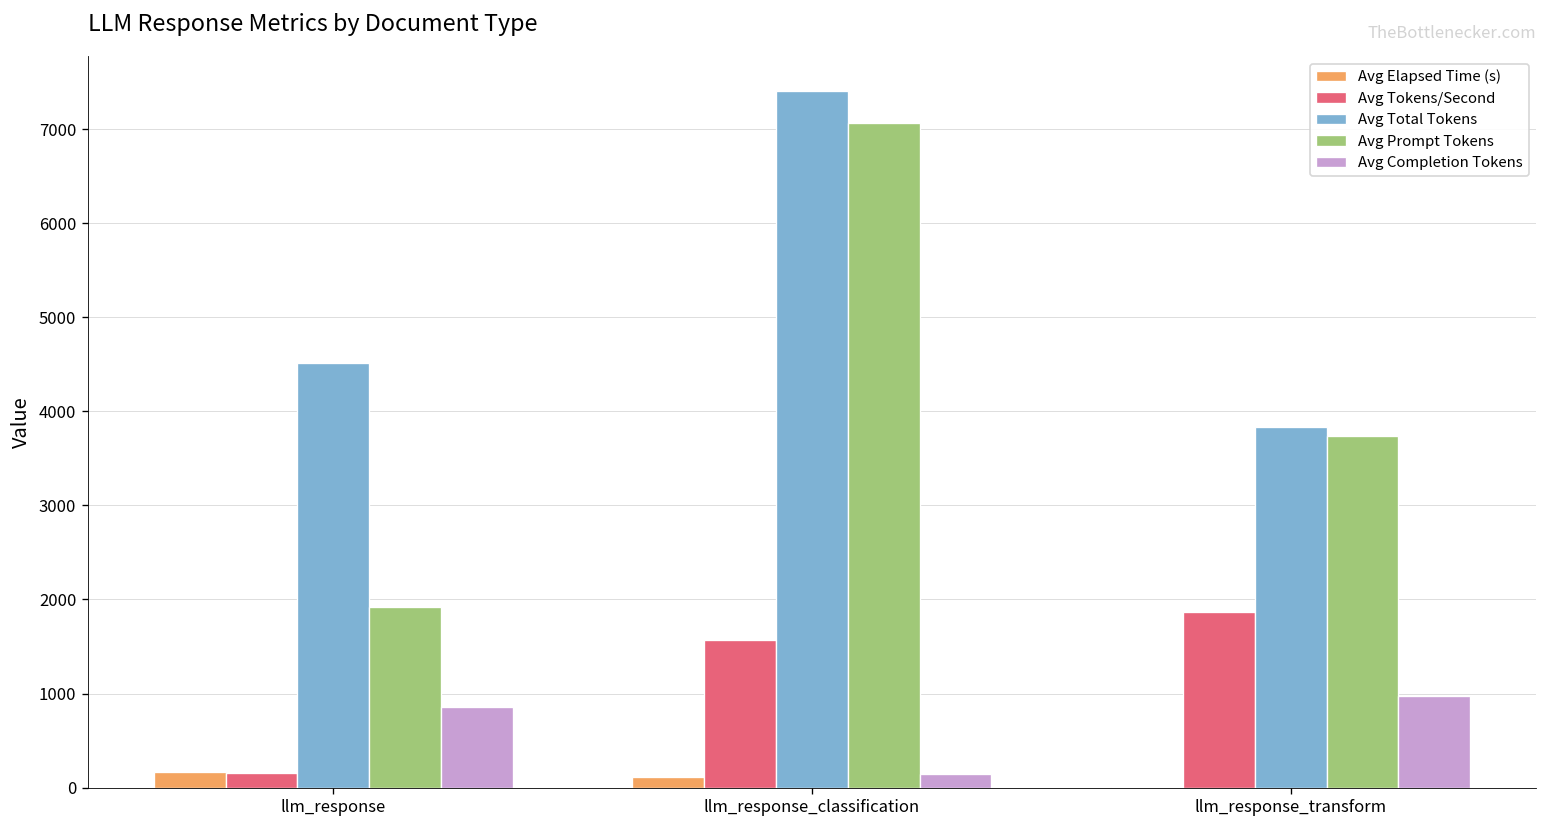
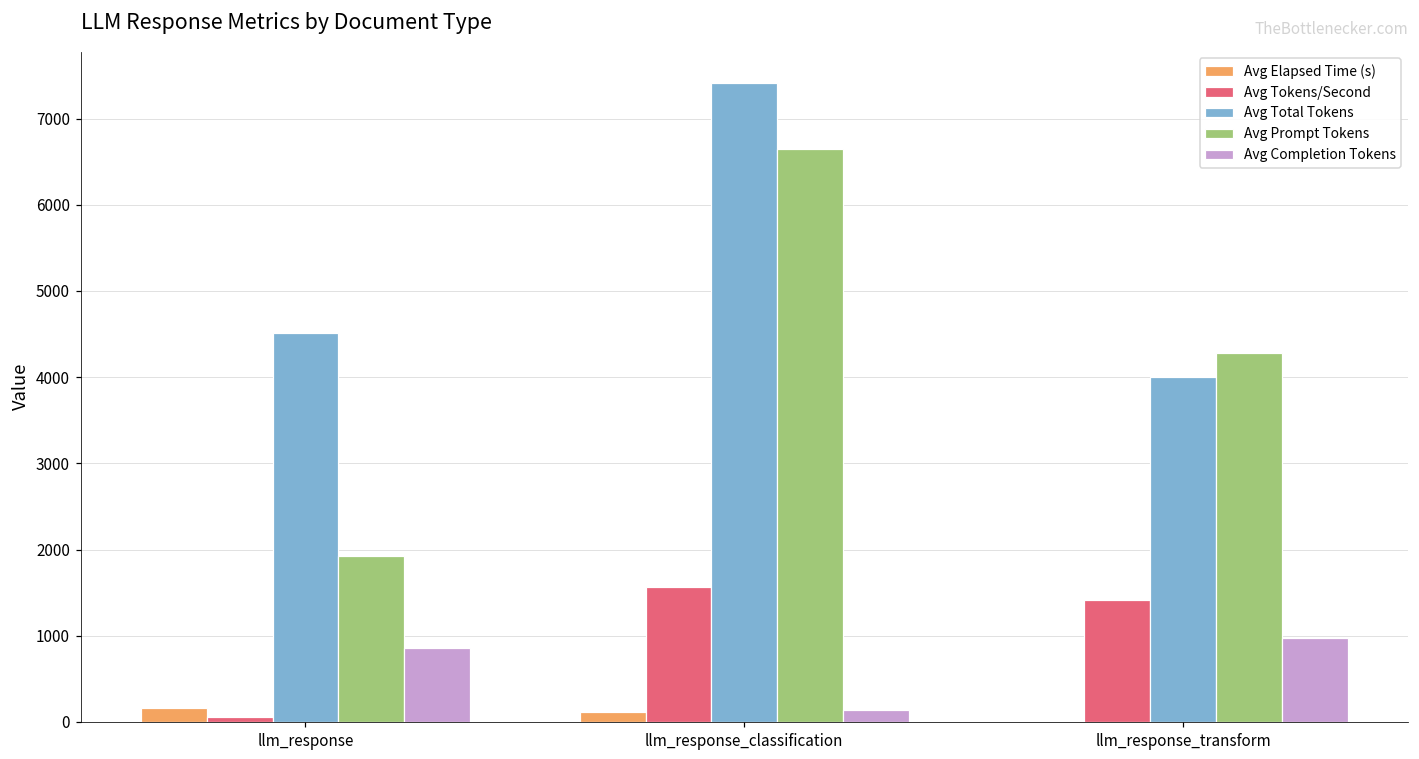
  {
    "Avg Elapsed Time (s)": {
      "llm_response": 200,
      "llm_response_classification": 100
    },
    "Avg Tokens/Second": {
-     "llm_response": 200,
+     "llm_response": 100,
      "llm_response_classification": 1600,
-     "llm_response_transform": 1900
+     "llm_response_transform": 1400
    },
    "Avg Total Tokens": {
      "llm_response": 4500,
      "llm_response_classification": 7400,
-     "llm_response_transform": 3800
+     "llm_response_transform": 4000
    },
    "Avg Prompt Tokens": {
      "llm_response": 1900,
-     "llm_response_classification": 7100,
-     "llm_response_transform": 3700
+     "llm_response_classification": 6600,
+     "llm_response_transform": 4300
    },
    "Avg Completion Tokens": {
      "llm_response": 900,
      "llm_response_classification": 100,
      "llm_response_transform": 1000
    }
  }
